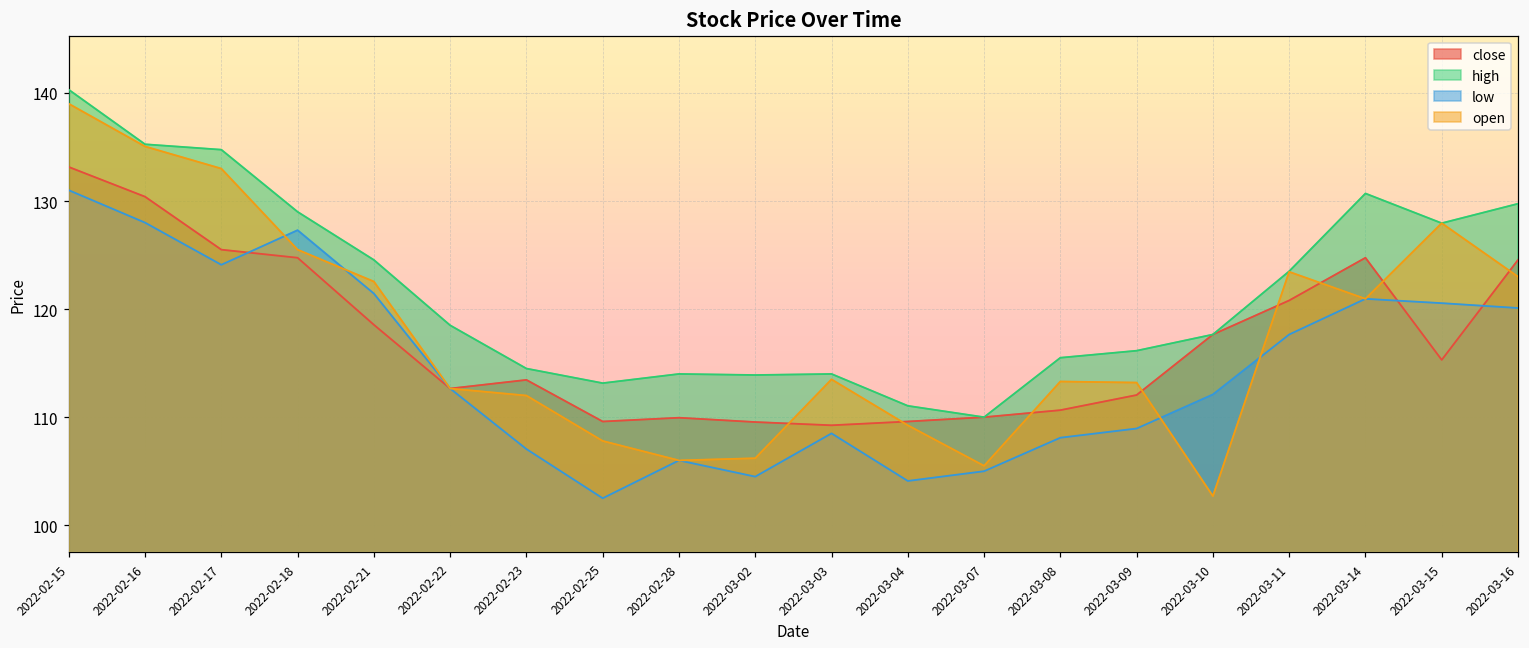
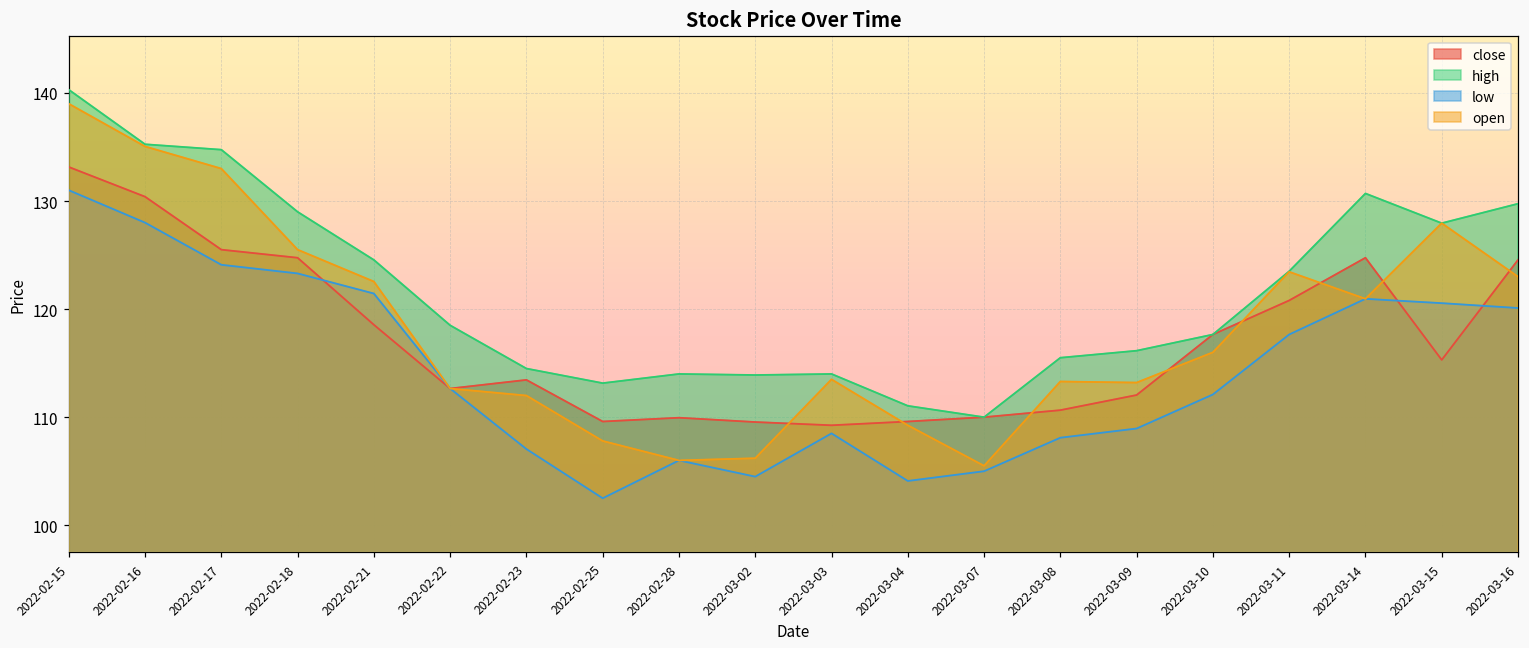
  {
    "close": {
      "2022-02-15": 133,
      "2022-02-16": 130,
      "2022-02-17": 126,
      "2022-02-18": 125,
      "2022-02-21": 119,
      "2022-02-23": 113,
      "2022-02-25": 110,
      "2022-02-28": 110,
      "2022-03-02": 110,
      "2022-03-03": 109,
      "2022-03-04": 110,
      "2022-03-08": 111,
      "2022-03-09": 112,
      "2022-03-11": 121,
      "2022-03-14": 125,
      "2022-03-15": 115,
      "2022-03-16": 125
    },
    "high": {
      "2022-02-15": 140,
      "2022-02-17": 135,
      "2022-02-18": 129,
      "2022-02-21": 125,
      "2022-02-22": 119,
      "2022-02-23": 115,
      "2022-02-25": 113,
      "2022-02-28": 114,
      "2022-03-02": 114,
      "2022-03-03": 114,
      "2022-03-04": 111,
      "2022-03-08": 116,
      "2022-03-09": 116,
      "2022-03-14": 131,
      "2022-03-16": 130
    },
    "low": {
      "2022-02-15": 131,
      "2022-02-16": 128,
      "2022-02-17": 124,
-     "2022-02-18": 127,
+     "2022-02-18": 123,
      "2022-02-21": 121,
      "2022-02-23": 107,
      "2022-02-25": 103,
      "2022-03-02": 105,
      "2022-03-03": 109,
      "2022-03-04": 104,
      "2022-03-07": 105,
      "2022-03-08": 108,
      "2022-03-09": 109,
      "2022-03-10": 112,
      "2022-03-11": 118,
      "2022-03-15": 121,
      "2022-03-16": 120
    },
    "open": {
      "2022-02-15": 139,
      "2022-02-17": 133,
      "2022-02-18": 126,
      "2022-02-21": 123,
      "2022-02-23": 112,
      "2022-02-25": 108,
      "2022-03-02": 106,
      "2022-03-03": 114,
      "2022-03-04": 109,
      "2022-03-07": 106,
      "2022-03-08": 113,
      "2022-03-09": 113,
-     "2022-03-10": 103,
+     "2022-03-10": 116,
      "2022-03-16": 123
    }
  }
